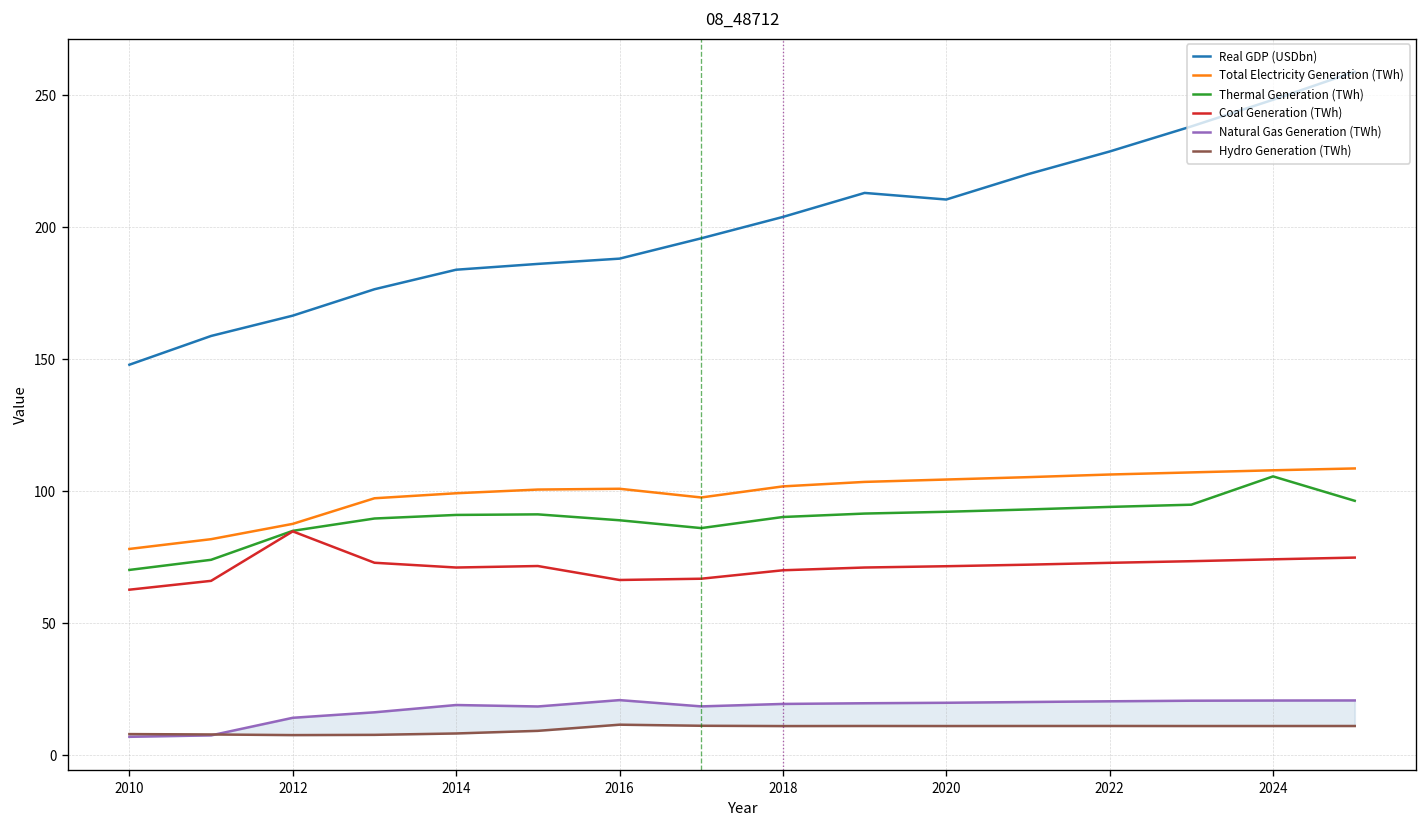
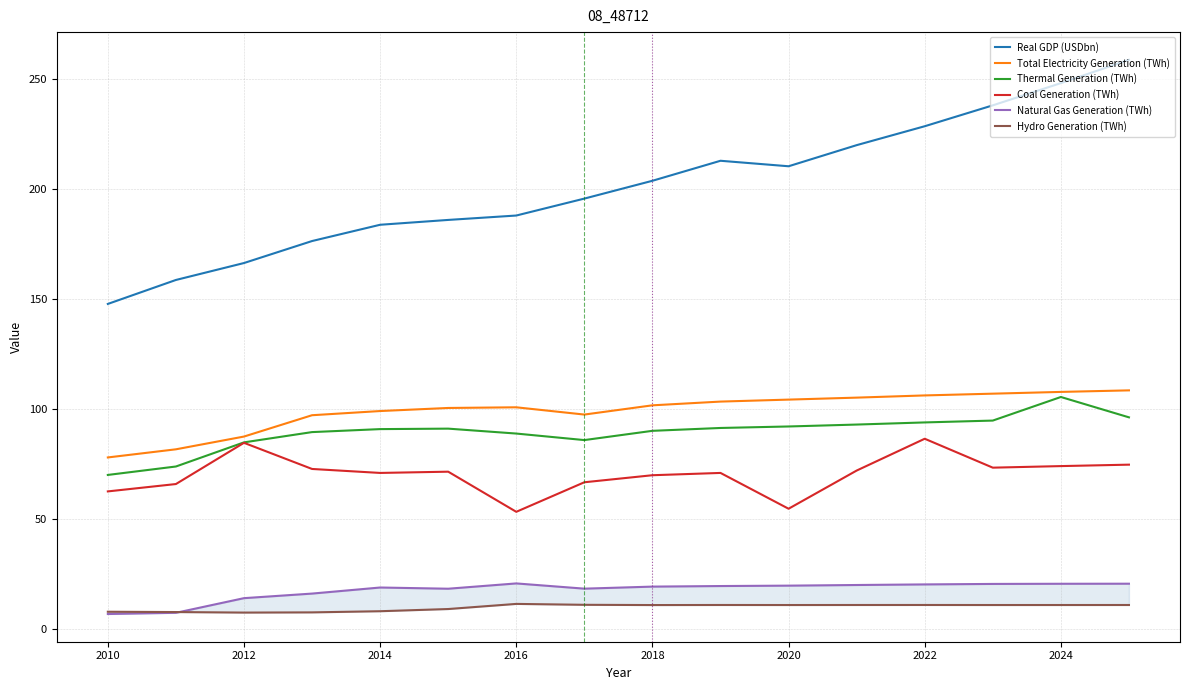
  {
    "Total Electricity Generation (TWh)": {
      "2010": 78,
      "2012": 88,
      "2014": 99,
      "2016": 101,
      "2018": 102,
      "2020": 104,
      "2022": 106,
      "2024": 108
    },
    "Thermal Generation (TWh)": {
      "2010": 70,
      "2014": 91,
      "2016": 89,
      "2018": 90,
      "2020": 92,
      "2022": 94,
      "2024": 106
    },
    "Coal Generation (TWh)": {
      "2010": 63,
      "2014": 71,
-     "2016": 66,
+     "2016": 53,
      "2018": 70,
-     "2020": 72,
-     "2022": 73,
+     "2020": 55,
+     "2022": 87,
      "2024": 74
    },
    "Hydro Generation (TWh)": {
      "2012": 8,
      "2014": 8,
      "2016": 12,
      "2018": 11,
      "2020": 11,
      "2022": 11,
      "2024": 11
    }
  }
